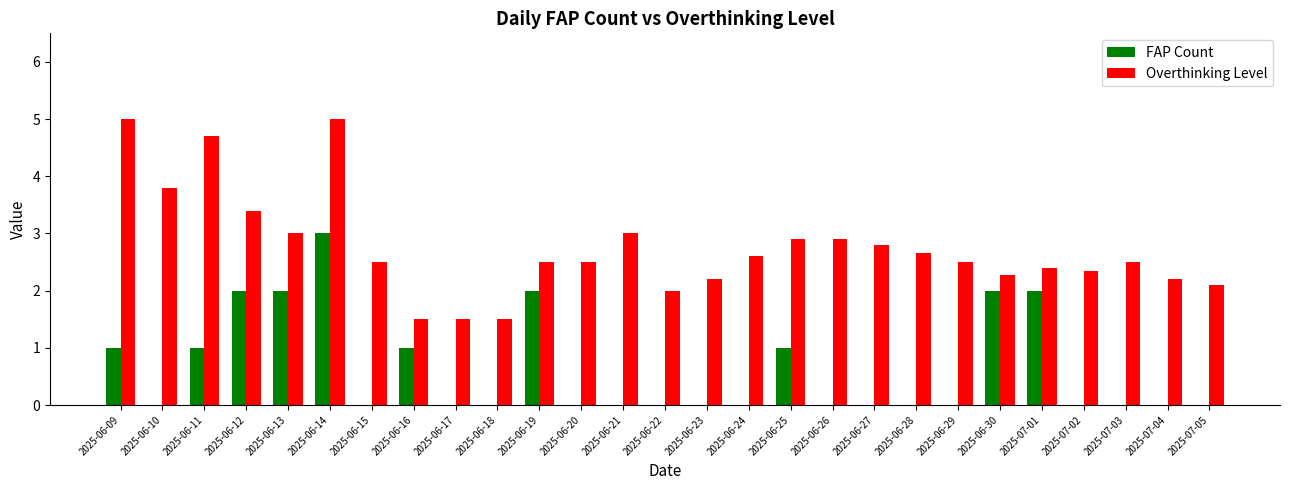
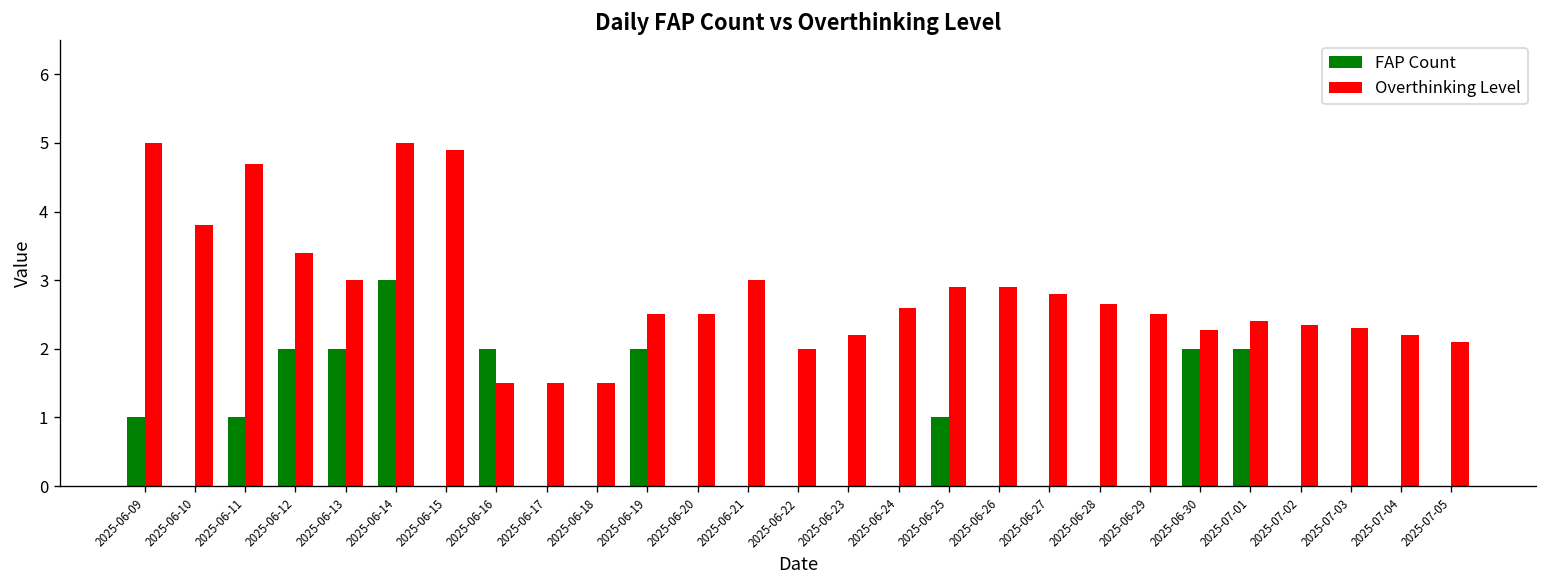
  {
    "FAP Count": {
      "2025-06-09": 1,
      "2025-06-10": 0,
      "2025-06-11": 1,
      "2025-06-12": 2,
      "2025-06-13": 2,
      "2025-06-14": 3,
      "2025-06-15": 0,
-     "2025-06-16": 1,
+     "2025-06-16": 2,
      "2025-06-17": 0,
      "2025-06-18": 0,
      "2025-06-19": 2,
      "2025-06-20": 0,
      "2025-06-21": 0,
      "2025-06-22": 0,
      "2025-06-23": 0,
      "2025-06-24": 0,
      "2025-06-25": 1,
      "2025-06-26": 0,
      "2025-06-27": 0,
      "2025-06-28": 0,
      "2025-06-29": 0,
      "2025-06-30": 2,
      "2025-07-01": 2,
      "2025-07-02": 0,
      "2025-07-03": 0,
      "2025-07-04": 0,
      "2025-07-05": 0
    },
    "Overthinking Level": {
      "2025-06-09": 5.0,
      "2025-06-10": 3.8,
      "2025-06-11": 4.7,
      "2025-06-12": 3.4,
      "2025-06-13": 3.0,
      "2025-06-14": 5.0,
-     "2025-06-15": 2.5,
+     "2025-06-15": 4.9,
      "2025-06-16": 1.5,
      "2025-06-17": 1.5,
      "2025-06-18": 1.5,
      "2025-06-19": 2.5,
      "2025-06-20": 2.5,
      "2025-06-21": 3.0,
      "2025-06-22": 2.0,
      "2025-06-23": 2.2,
      "2025-06-24": 2.6,
      "2025-06-25": 2.9,
      "2025-06-26": 2.9,
      "2025-06-27": 2.8,
      "2025-06-28": 2.7,
      "2025-06-29": 2.5,
      "2025-06-30": 2.3,
      "2025-07-01": 2.4,
      "2025-07-02": 2.4,
-     "2025-07-03": 2.5,
+     "2025-07-03": 2.3,
      "2025-07-04": 2.2,
      "2025-07-05": 2.1
    }
  }
